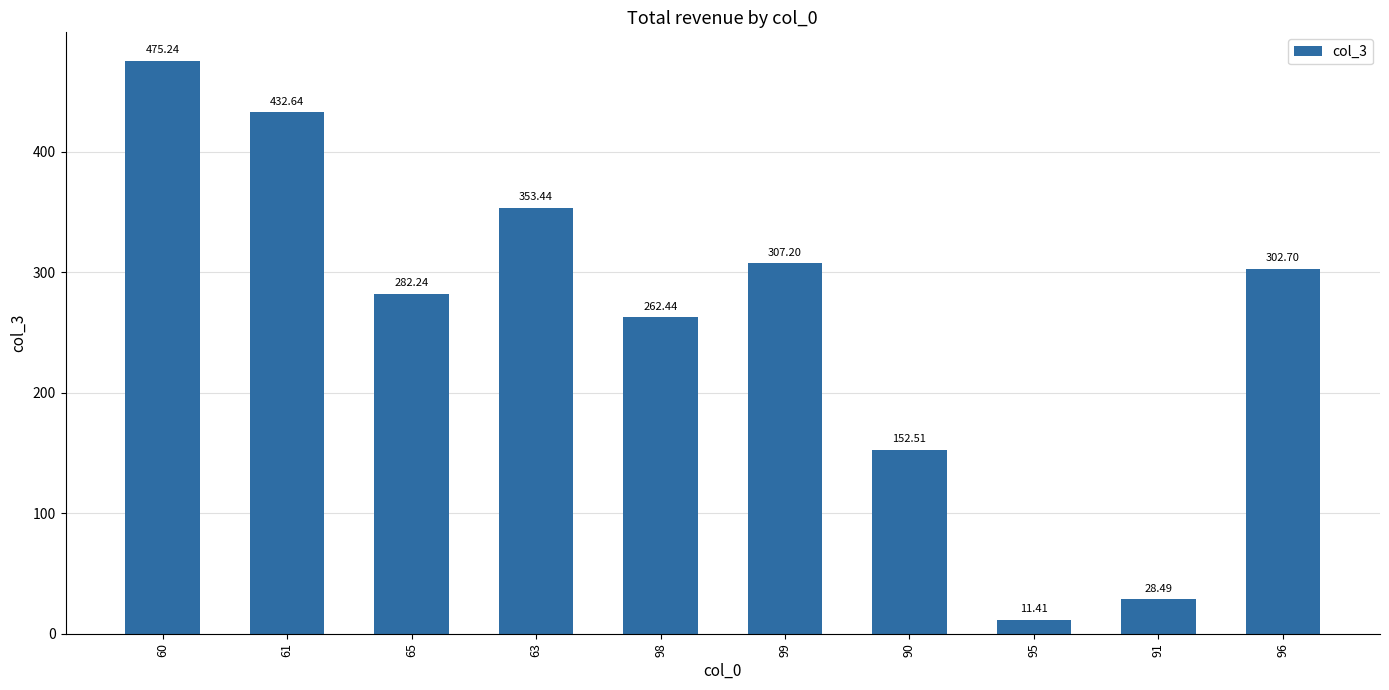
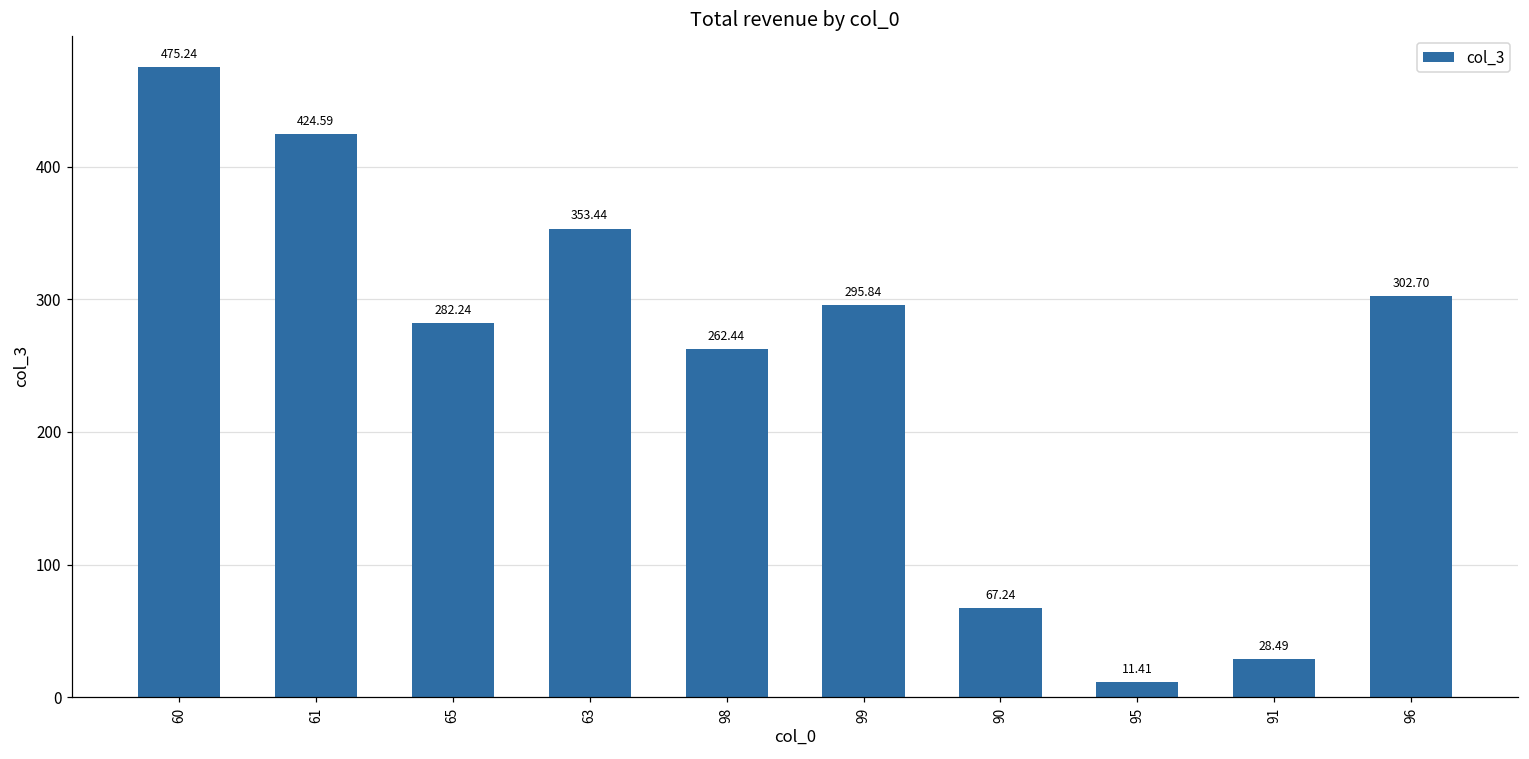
  {
    "60": 475.24,
-   "61": 432.64,
+   "61": 424.59,
    "65": 282.24,
    "63": 353.44,
    "98": 262.44,
-   "99": 307.20,
-   "90": 152.51,
+   "99": 295.84,
+   "90": 67.24,
    "95": 11.41,
    "91": 28.49,
    "96": 302.70
  }
